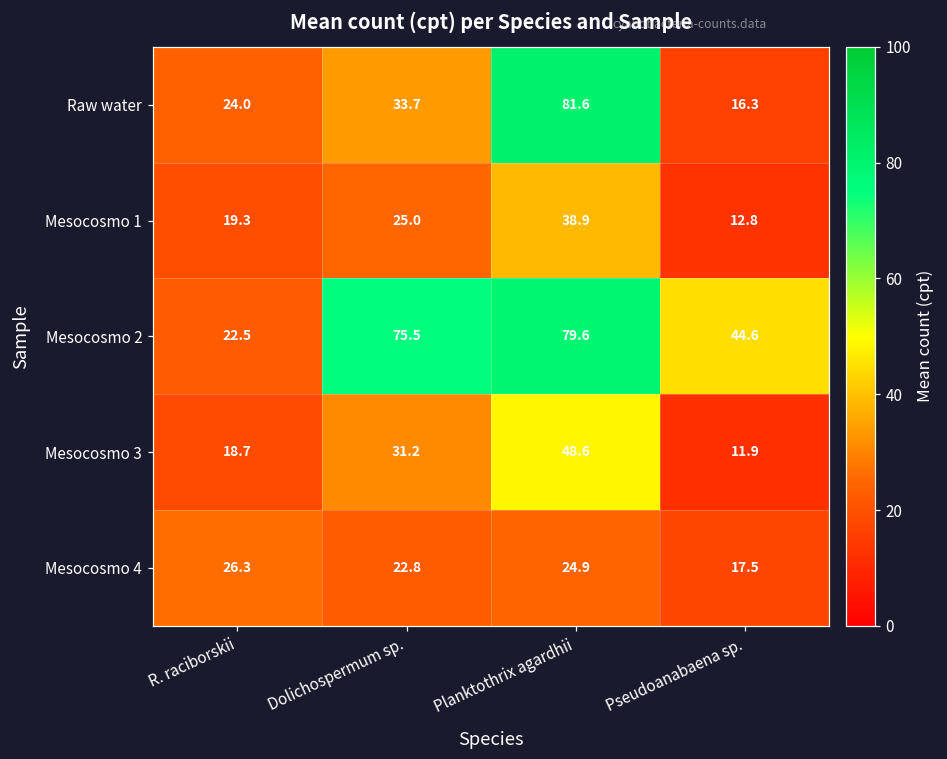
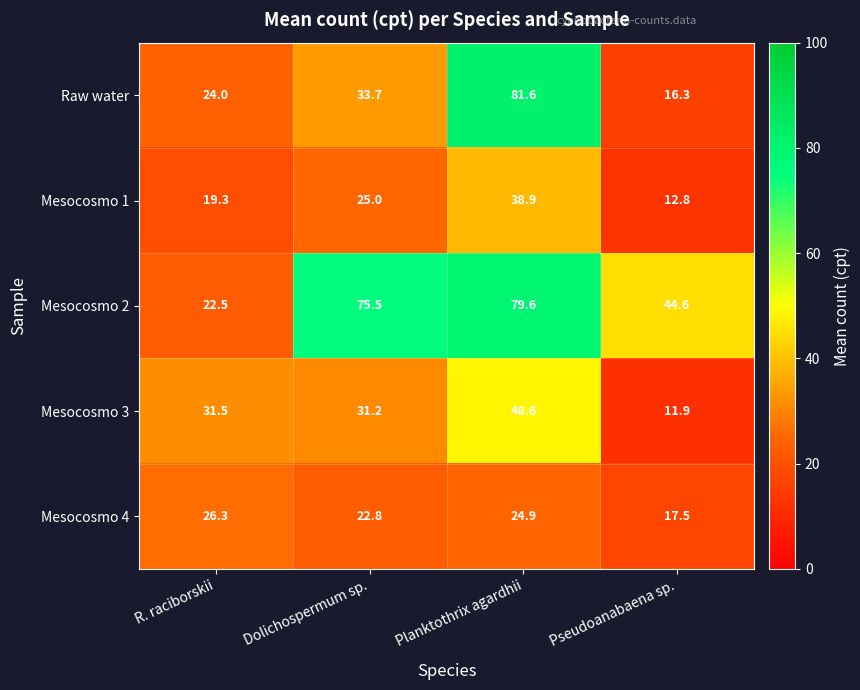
  {
    "Raw water": {
      "R. raciborskii": 24.0,
      "Dolichospermum sp.": 33.7,
      "Planktothrix agardhii": 81.6,
      "Pseudoanabaena sp.": 16.3
    },
    "Mesocosmo 1": {
      "R. raciborskii": 19.3,
      "Dolichospermum sp.": 25.0,
      "Planktothrix agardhii": 38.9,
      "Pseudoanabaena sp.": 12.8
    },
    "Mesocosmo 2": {
      "R. raciborskii": 22.5,
      "Dolichospermum sp.": 75.5,
      "Planktothrix agardhii": 79.6,
      "Pseudoanabaena sp.": 44.6
    },
    "Mesocosmo 3": {
-     "R. raciborskii": 18.7,
+     "R. raciborskii": 31.5,
      "Dolichospermum sp.": 31.2,
      "Planktothrix agardhii": 48.6,
      "Pseudoanabaena sp.": 11.9
    },
    "Mesocosmo 4": {
      "R. raciborskii": 26.3,
      "Dolichospermum sp.": 22.8,
      "Planktothrix agardhii": 24.9,
      "Pseudoanabaena sp.": 17.5
    }
  }
